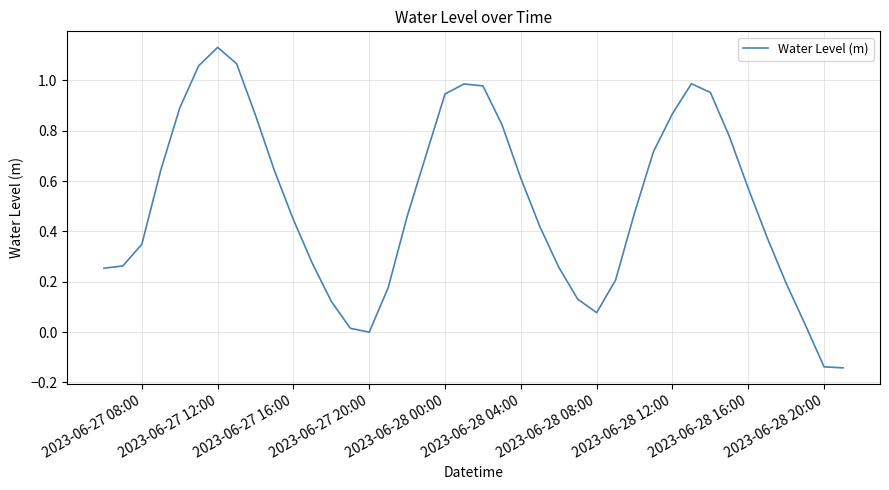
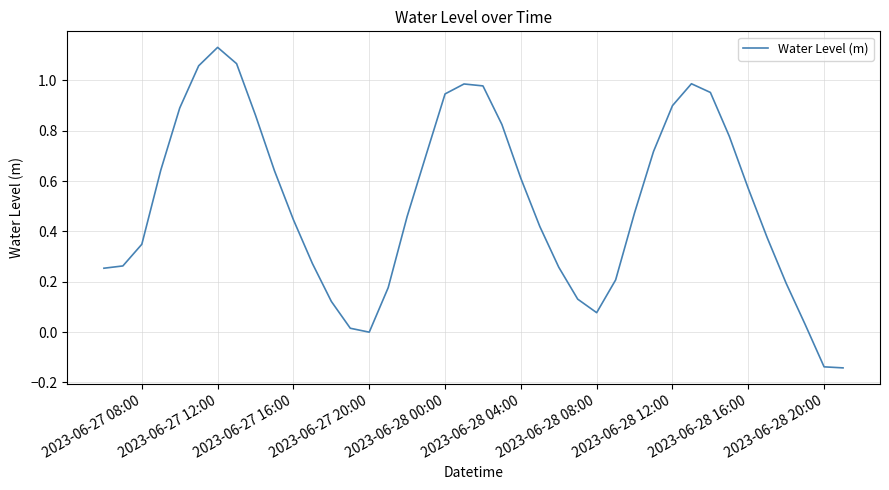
  {
    "2023-06-27 08:00": 0.35,
    "2023-06-27 12:00": 1.13,
    "2023-06-27 16:00": 0.45,
    "2023-06-27 20:00": 0.00,
    "2023-06-28 00:00": 0.95,
    "2023-06-28 04:00": 0.61,
    "2023-06-28 08:00": 0.08,
-   "2023-06-28 12:00": 0.87,
+   "2023-06-28 12:00": 0.90,
    "2023-06-28 16:00": 0.57,
    "2023-06-28 20:00": -0.14
  }
